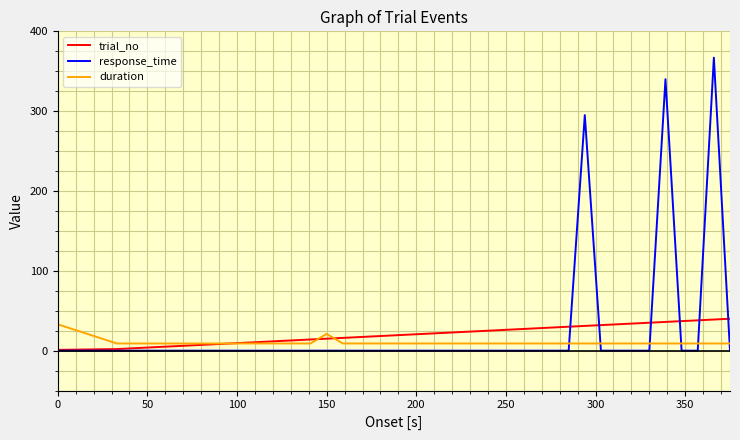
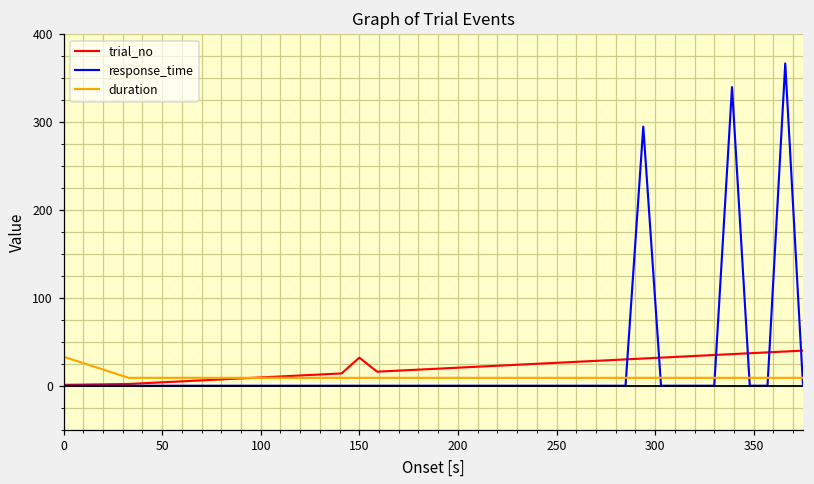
  {
    "trial_no": {
-     "150": 20
+     "150": 30
    },
    "response_time": {
      "150": 0
    },
    "duration": {
      "0": 30,
-     "150": 20
+     "150": 10
    }
  }
